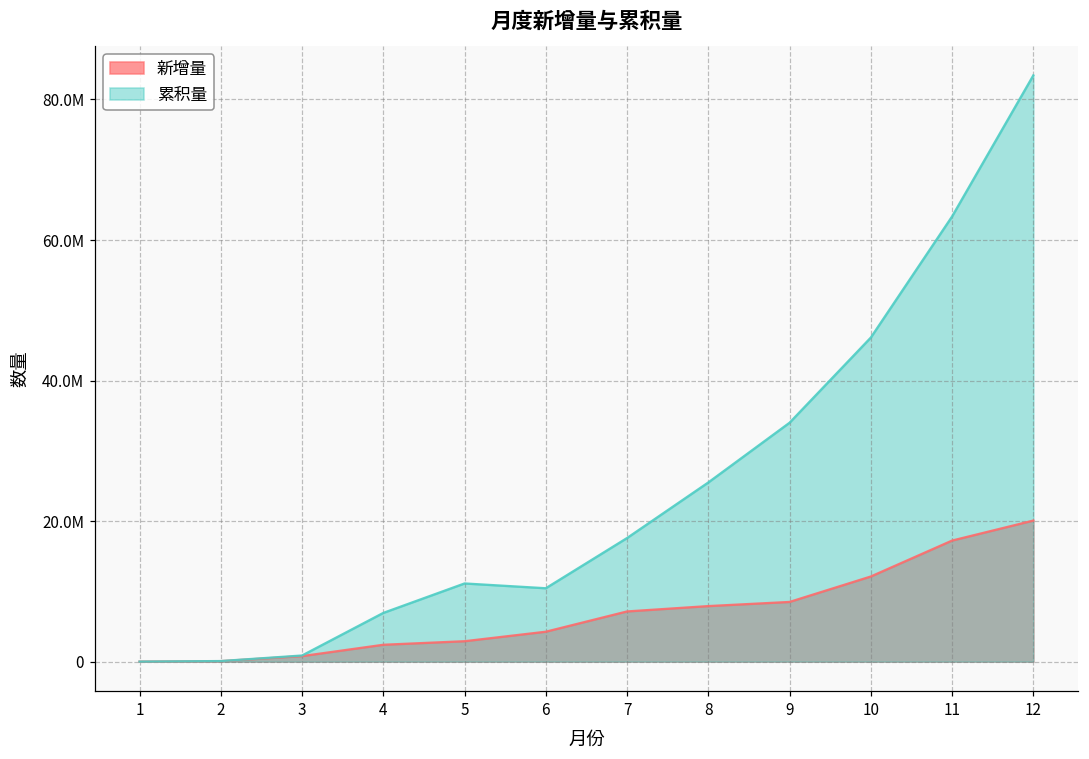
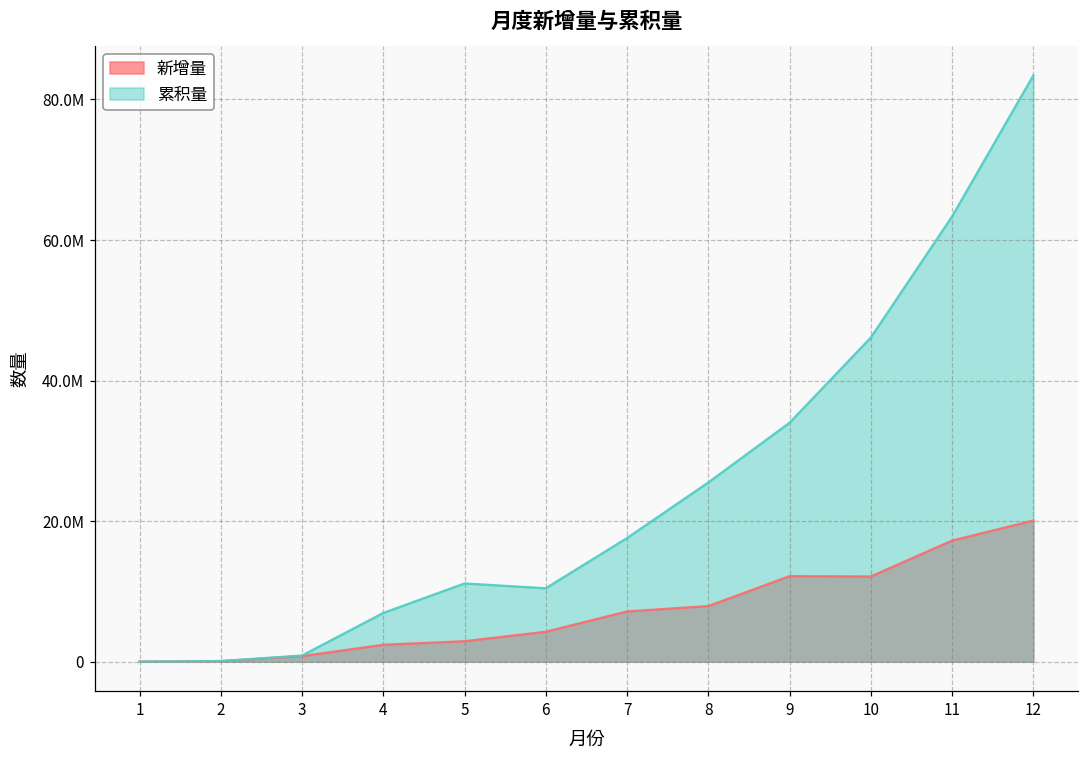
  {
    "新增量": {
      "4": 2000000,
      "5": 3000000,
      "6": 4000000,
      "7": 7000000,
      "8": 8000000,
-     "9": 8000000,
+     "9": 12000000,
      "10": 12000000,
      "11": 17000000,
      "12": 20000000
    },
    "累积量": {
      "4": 7000000,
      "5": 11000000,
      "6": 10000000,
      "7": 18000000,
      "8": 26000000,
      "9": 34000000,
      "10": 46000000,
      "11": 63000000,
      "12": 83000000
    }
  }
